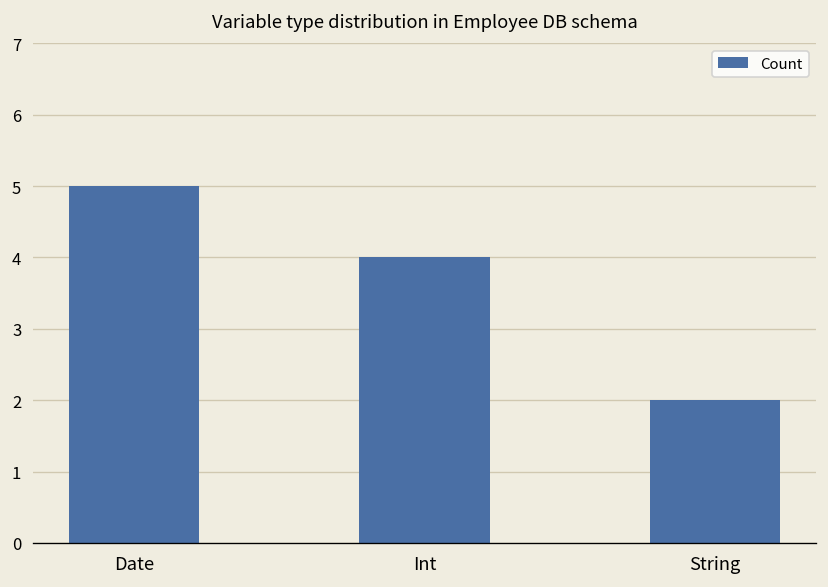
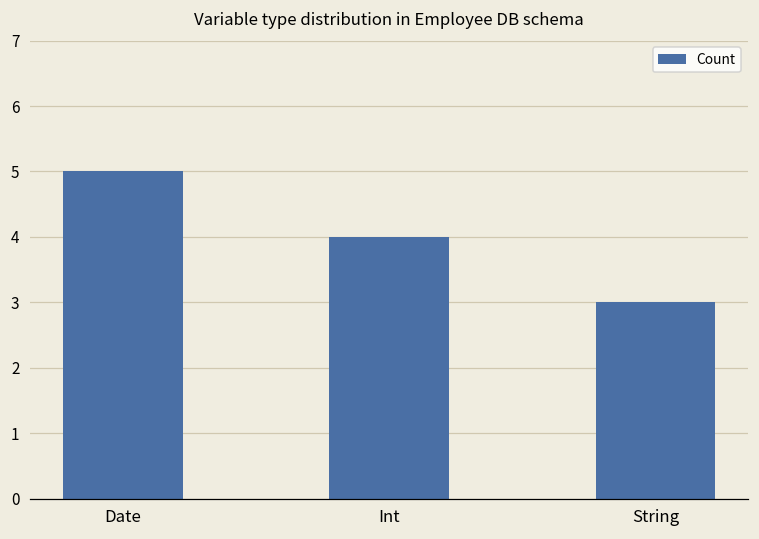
  {
    "Date": 5,
    "Int": 4,
-   "String": 2
+   "String": 3
  }
